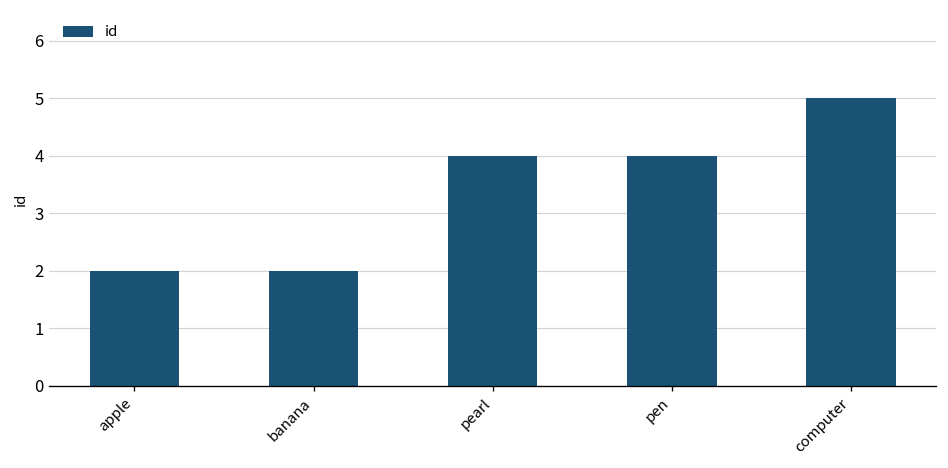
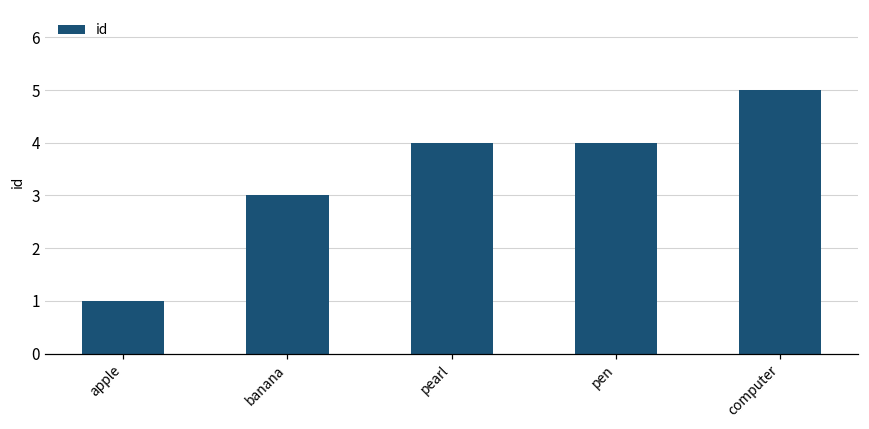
  {
-   "apple": 2,
-   "banana": 2,
+   "apple": 1,
+   "banana": 3,
    "pearl": 4,
    "pen": 4,
    "computer": 5
  }
